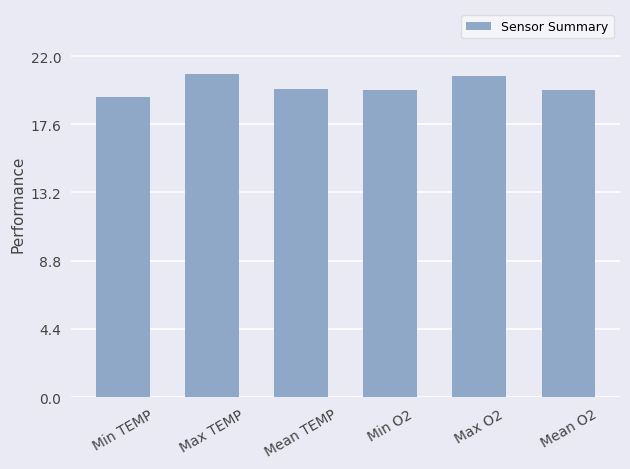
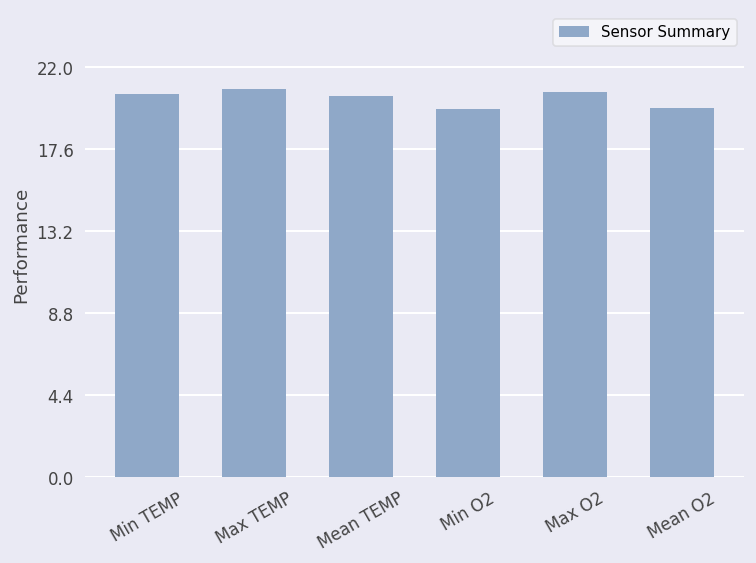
  {
-   "Min TEMP": 19.4,
+   "Min TEMP": 20.6,
    "Max TEMP": 20.9,
-   "Mean TEMP": 19.9,
+   "Mean TEMP": 20.5,
    "Min O2": 19.8,
    "Max O2": 20.7,
    "Mean O2": 19.8
  }
